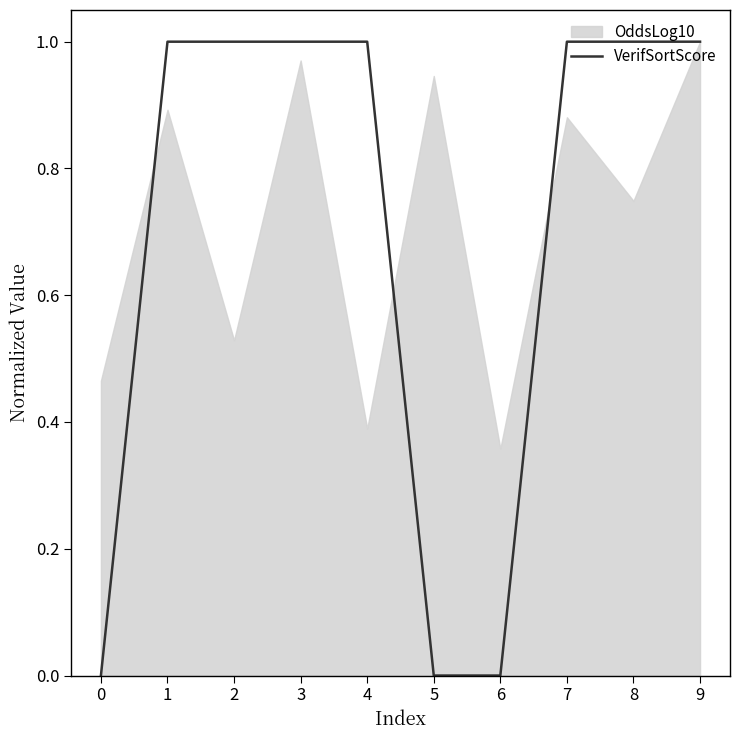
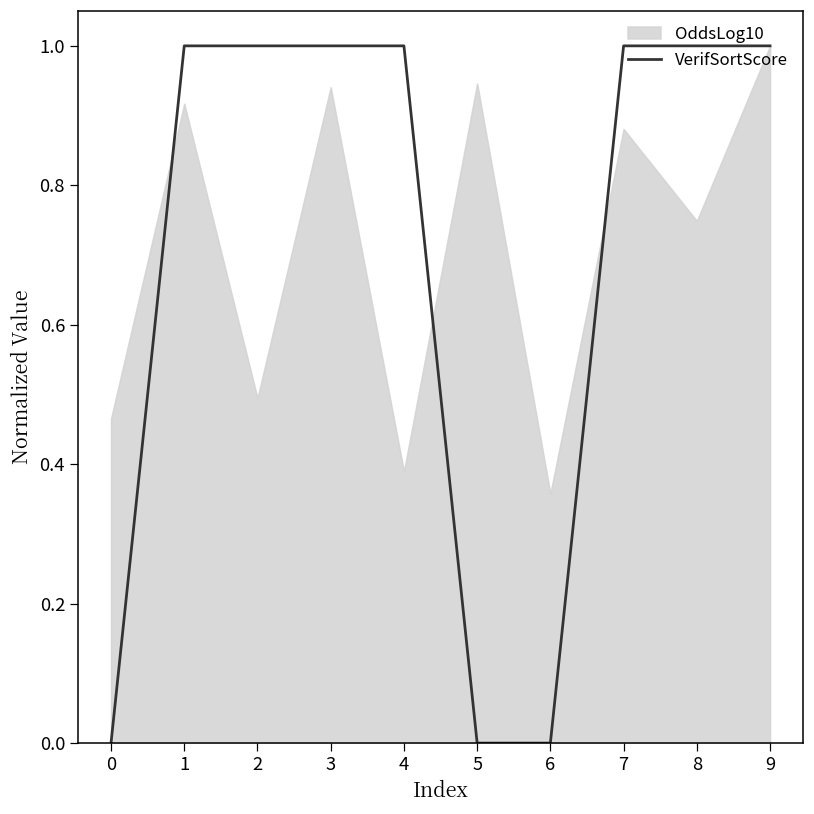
  {
    "VerifSortScore": {
      "0": 0.00,
      "1": 1.00,
      "2": 1.00,
      "3": 1.00,
      "4": 1.00,
      "5": 0.00,
      "6": 0.00,
      "7": 1.00,
      "8": 1.00
    },
    "OddsLog10": {
      "0": 0.47,
-     "1": 0.89,
-     "2": 0.53,
-     "3": 0.97,
+     "1": 0.92,
+     "2": 0.49,
+     "3": 0.94,
      "4": 0.39,
      "5": 0.95,
      "6": 0.36,
      "7": 0.88,
      "8": 0.75
    }
  }
